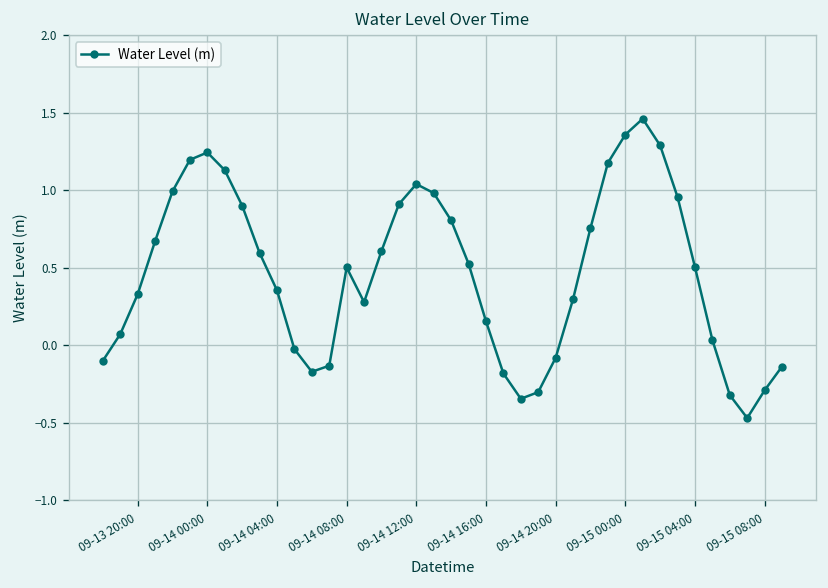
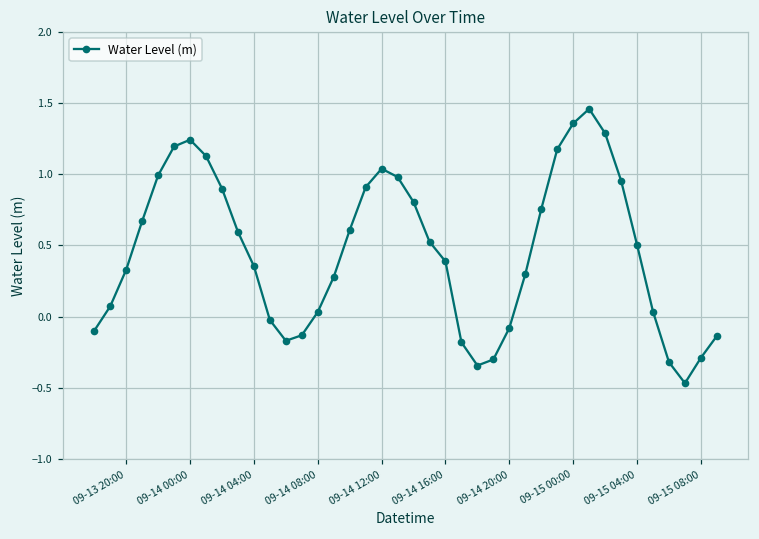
  {
    "09-13 20:00": 0.33,
    "09-14 00:00": 1.24,
    "09-14 04:00": 0.35,
-   "09-14 08:00": 0.50,
+   "09-14 08:00": 0.03,
    "09-14 12:00": 1.04,
-   "09-14 16:00": 0.16,
+   "09-14 16:00": 0.39,
    "09-14 20:00": -0.08,
    "09-15 00:00": 1.36,
    "09-15 04:00": 0.50,
    "09-15 08:00": -0.29
  }
